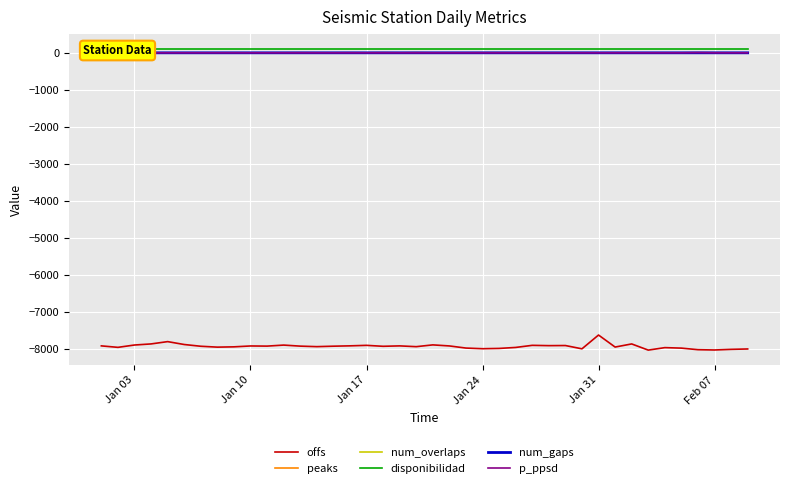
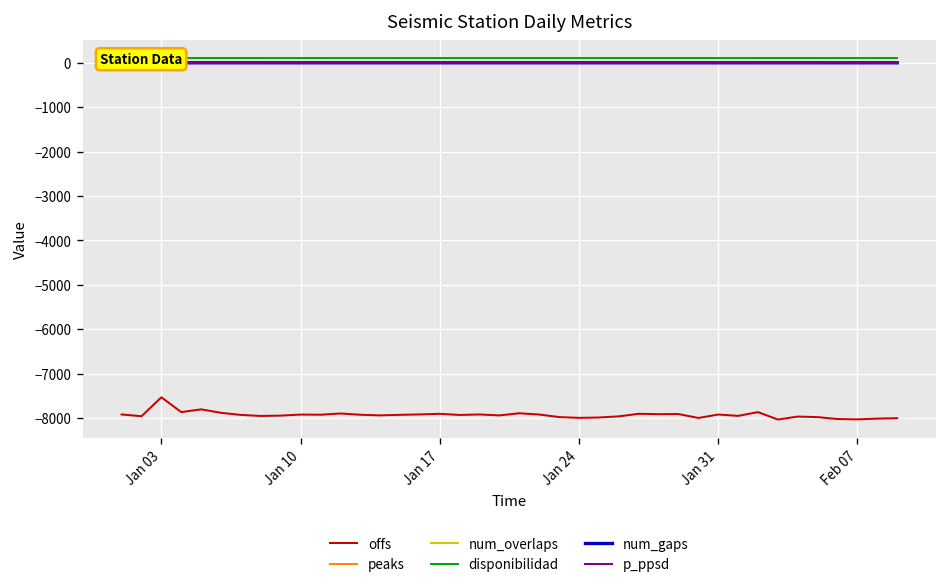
  {
    "offs": {
-     "Jan 03": -7900,
+     "Jan 03": -7500,
      "Jan 10": -7900,
      "Jan 17": -7900,
      "Jan 24": -8000,
-     "Jan 31": -7600,
+     "Jan 31": -7900,
      "Feb 07": -8000
    },
    "p_ppsd": {
      "Jan 10": 0,
      "Jan 17": 0,
      "Jan 24": 0,
      "Jan 31": 0,
      "Feb 07": 0
    },
    "disponibilidad": {
      "Jan 10": 100,
      "Jan 17": 100,
      "Jan 24": 100,
      "Jan 31": 100,
      "Feb 07": 100
    }
  }
